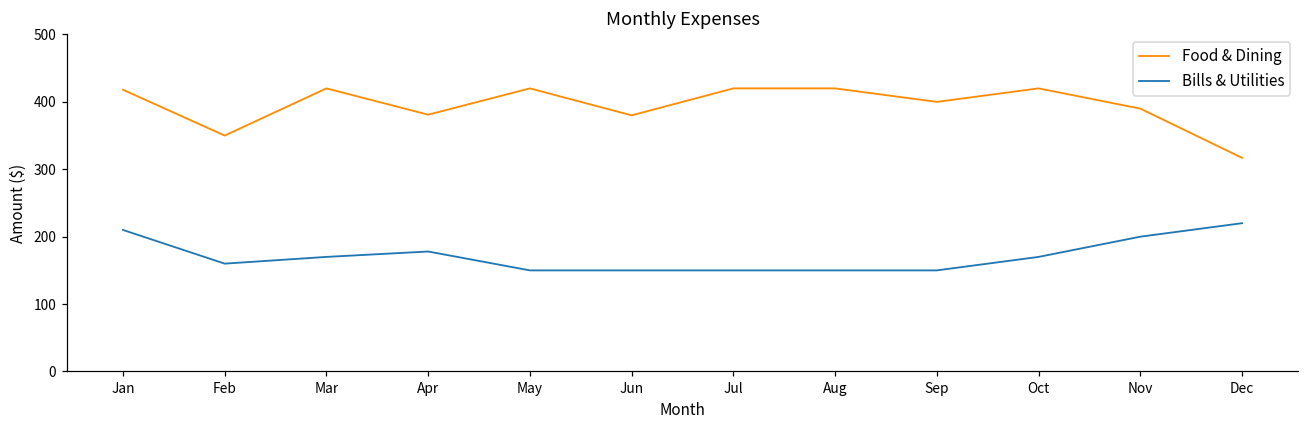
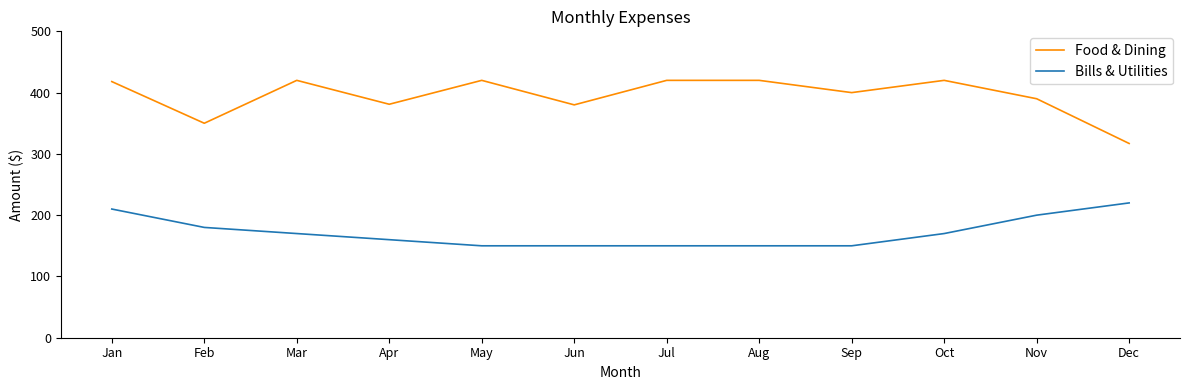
  {
    "Food & Dining": {
      "Jan": 420,
      "Feb": 350,
      "Mar": 420,
      "Apr": 380,
      "May": 420,
      "Jun": 380,
      "Jul": 420,
      "Aug": 420,
      "Sep": 400,
      "Oct": 420,
      "Nov": 390,
      "Dec": 320
    },
    "Bills & Utilities": {
      "Jan": 210,
-     "Feb": 160,
+     "Feb": 180,
      "Mar": 170,
-     "Apr": 180,
+     "Apr": 160,
      "May": 150,
      "Jun": 150,
      "Jul": 150,
      "Aug": 150,
      "Sep": 150,
      "Oct": 170,
      "Nov": 200,
      "Dec": 220
    }
  }
